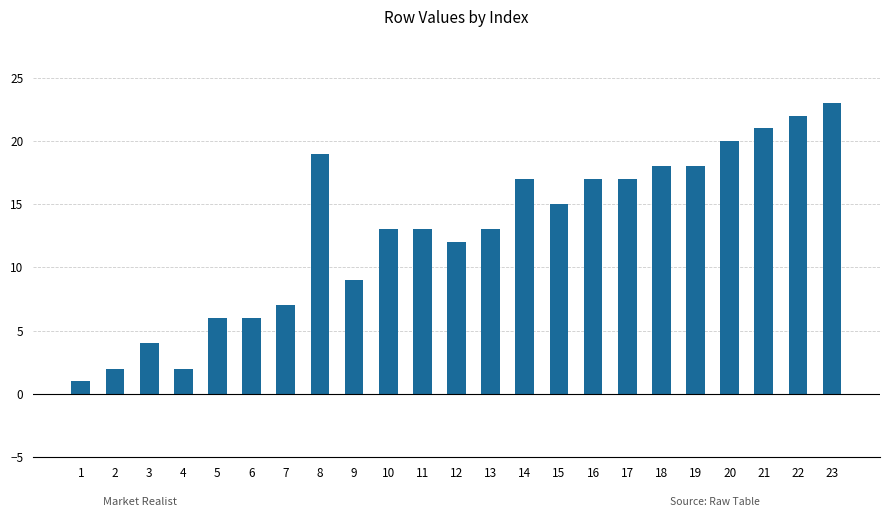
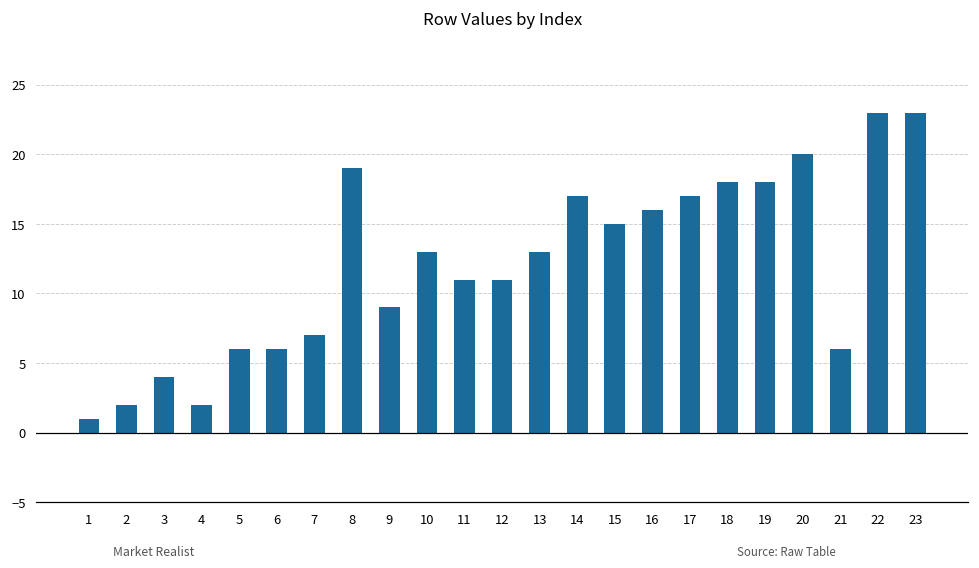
  {
    "1": 1,
    "2": 2,
    "3": 4,
    "4": 2,
    "5": 6,
    "6": 6,
    "7": 7,
    "8": 19,
    "9": 9,
    "10": 13,
-   "11": 13,
-   "12": 12,
+   "11": 11,
+   "12": 11,
    "13": 13,
    "14": 17,
    "15": 15,
-   "16": 17,
+   "16": 16,
    "17": 17,
    "18": 18,
    "19": 18,
    "20": 20,
-   "21": 21,
-   "22": 22,
+   "21": 6,
+   "22": 23,
    "23": 23
  }
